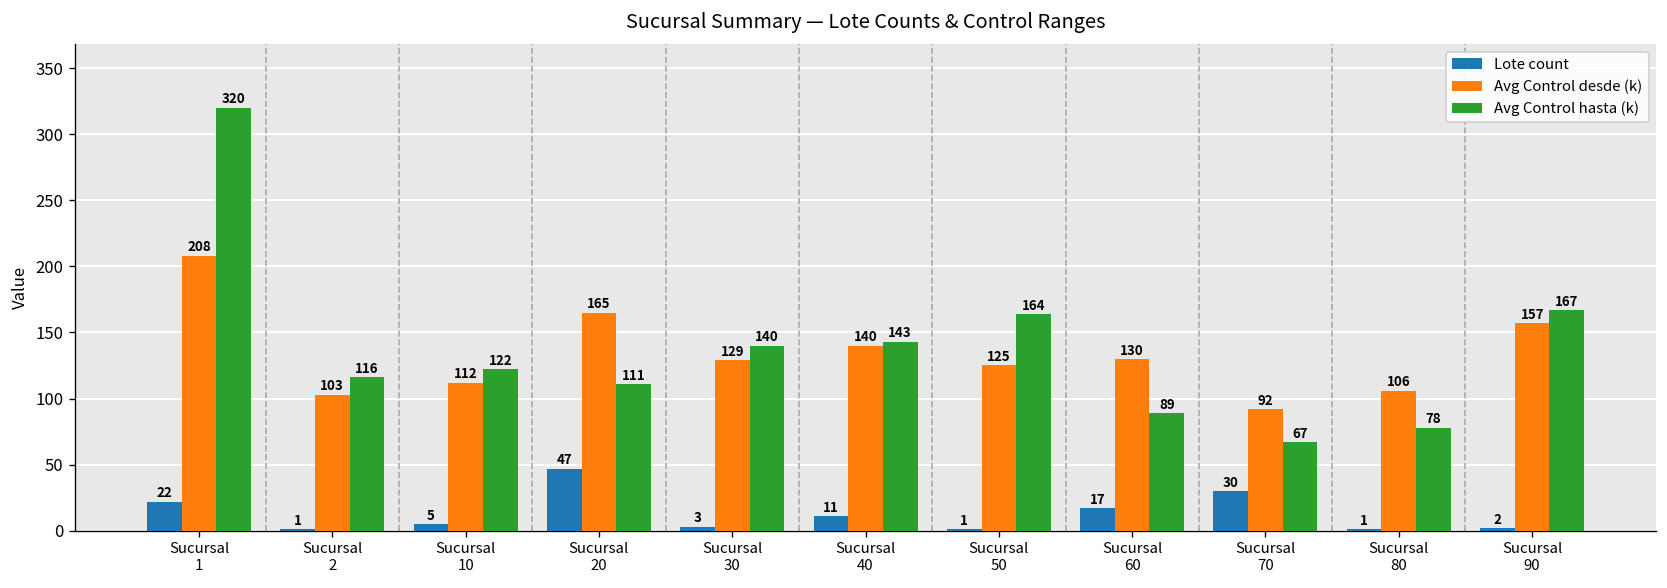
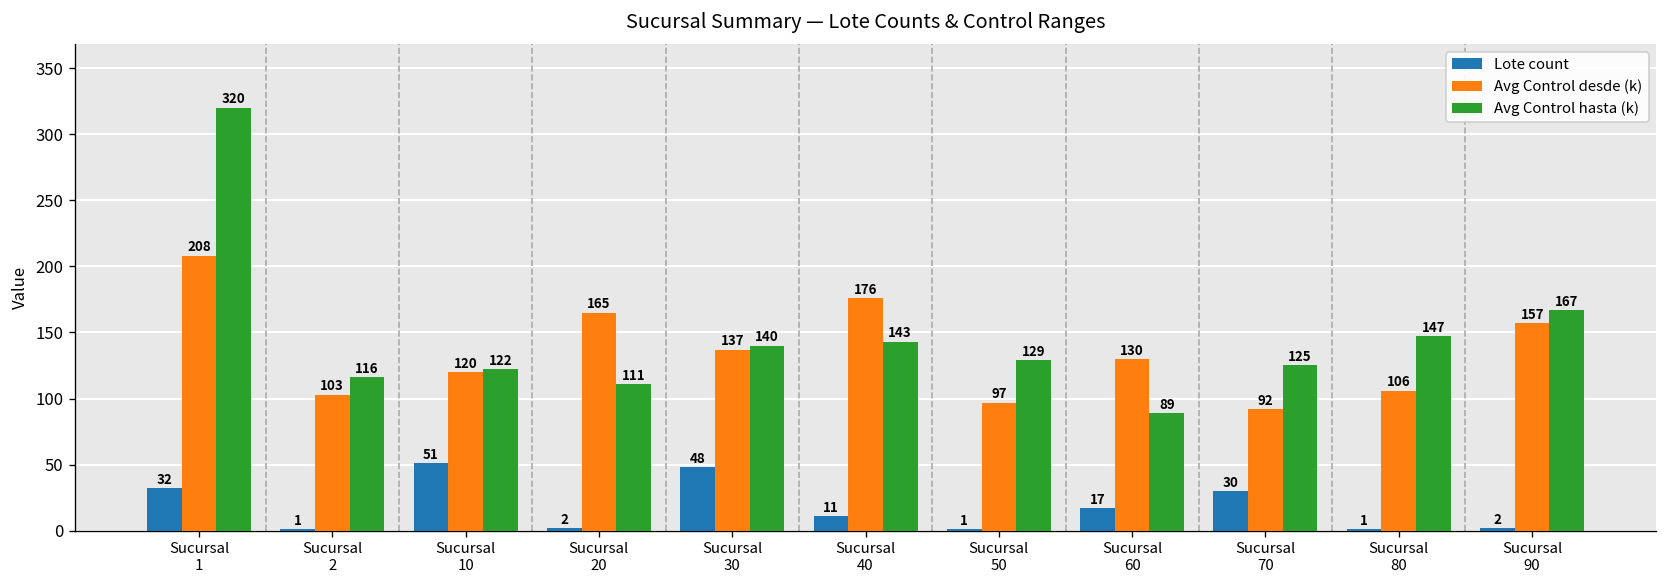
  {
    "Lote count": {
-     "Sucursal 1": 22,
+     "Sucursal 1": 32,
      "Sucursal 2": 1,
-     "Sucursal 10": 5,
-     "Sucursal 20": 47,
-     "Sucursal 30": 3,
+     "Sucursal 10": 51,
+     "Sucursal 20": 2,
+     "Sucursal 30": 48,
      "Sucursal 40": 11,
      "Sucursal 50": 1,
      "Sucursal 60": 17,
      "Sucursal 70": 30,
      "Sucursal 80": 1,
      "Sucursal 90": 2
    },
    "Avg Control desde (k)": {
      "Sucursal 1": 208,
      "Sucursal 2": 103,
-     "Sucursal 10": 112,
+     "Sucursal 10": 120,
      "Sucursal 20": 165,
-     "Sucursal 30": 129,
-     "Sucursal 40": 140,
-     "Sucursal 50": 125,
+     "Sucursal 30": 137,
+     "Sucursal 40": 176,
+     "Sucursal 50": 97,
      "Sucursal 60": 130,
      "Sucursal 70": 92,
      "Sucursal 80": 106,
      "Sucursal 90": 157
    },
    "Avg Control hasta (k)": {
      "Sucursal 1": 320,
      "Sucursal 2": 116,
      "Sucursal 10": 122,
      "Sucursal 20": 111,
      "Sucursal 30": 140,
      "Sucursal 40": 143,
-     "Sucursal 50": 164,
+     "Sucursal 50": 129,
      "Sucursal 60": 89,
-     "Sucursal 70": 67,
-     "Sucursal 80": 78,
+     "Sucursal 70": 125,
+     "Sucursal 80": 147,
      "Sucursal 90": 167
    }
  }
